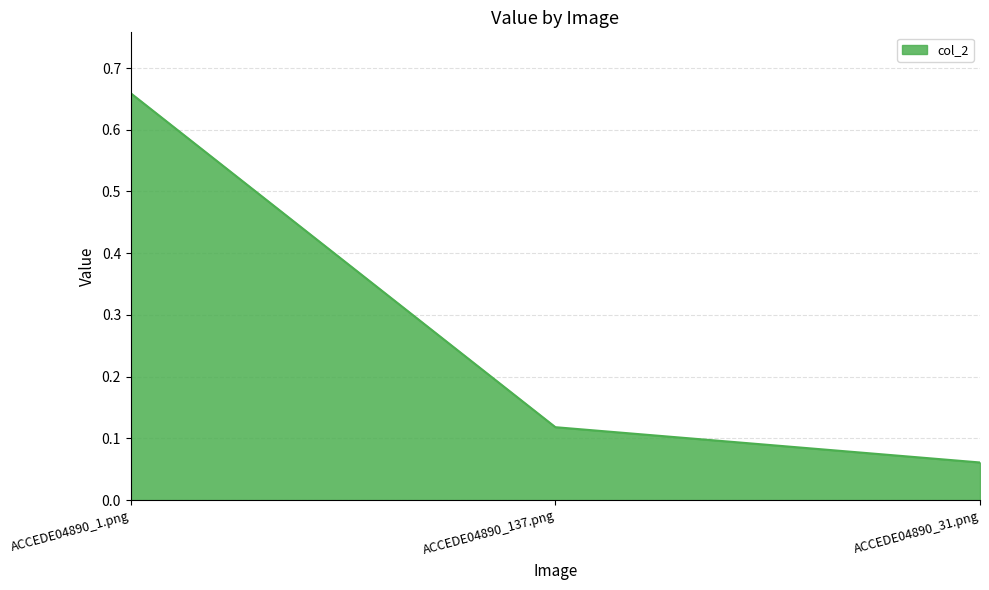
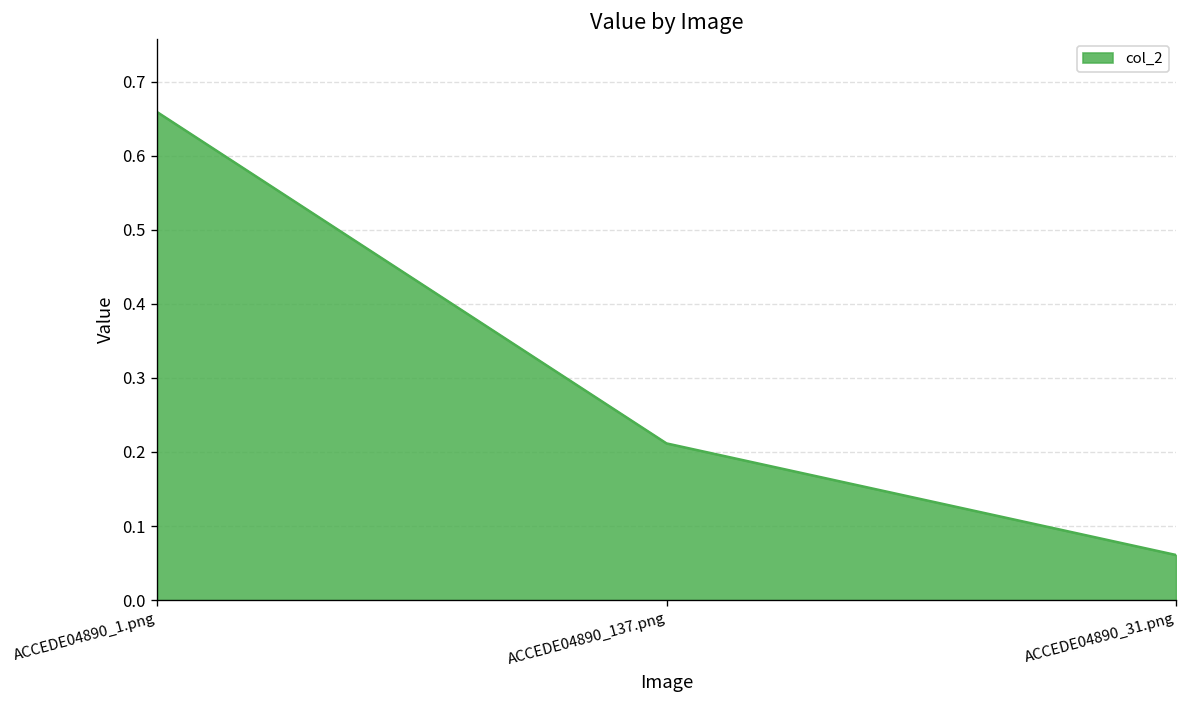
  {
    "ACCEDE04890_1.png": 0.66,
-   "ACCEDE04890_137.png": 0.12,
+   "ACCEDE04890_137.png": 0.21,
    "ACCEDE04890_31.png": 0.06
  }
